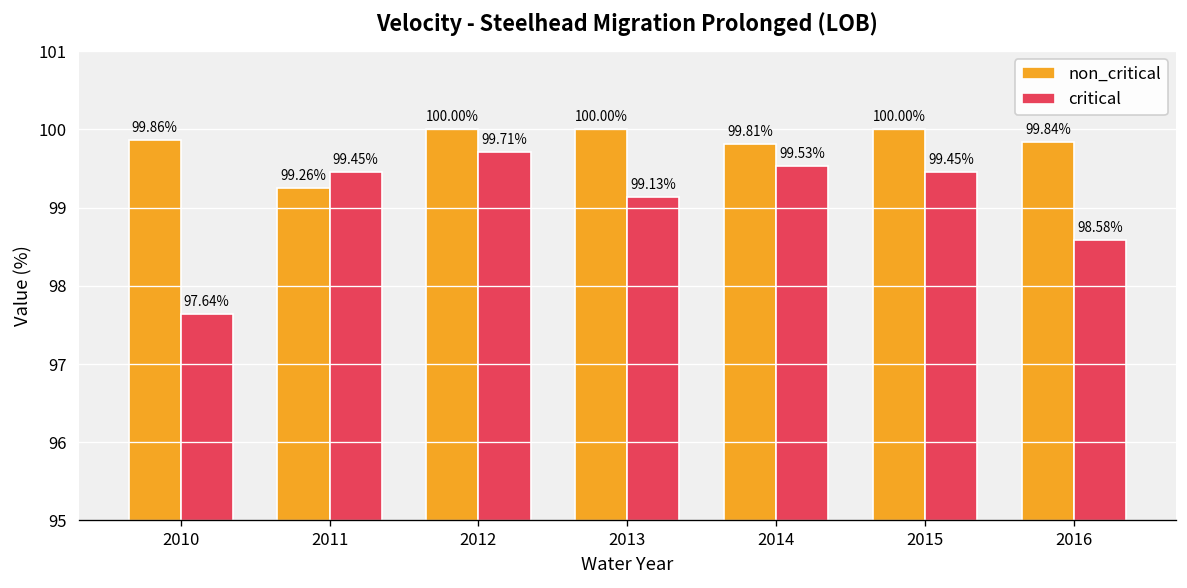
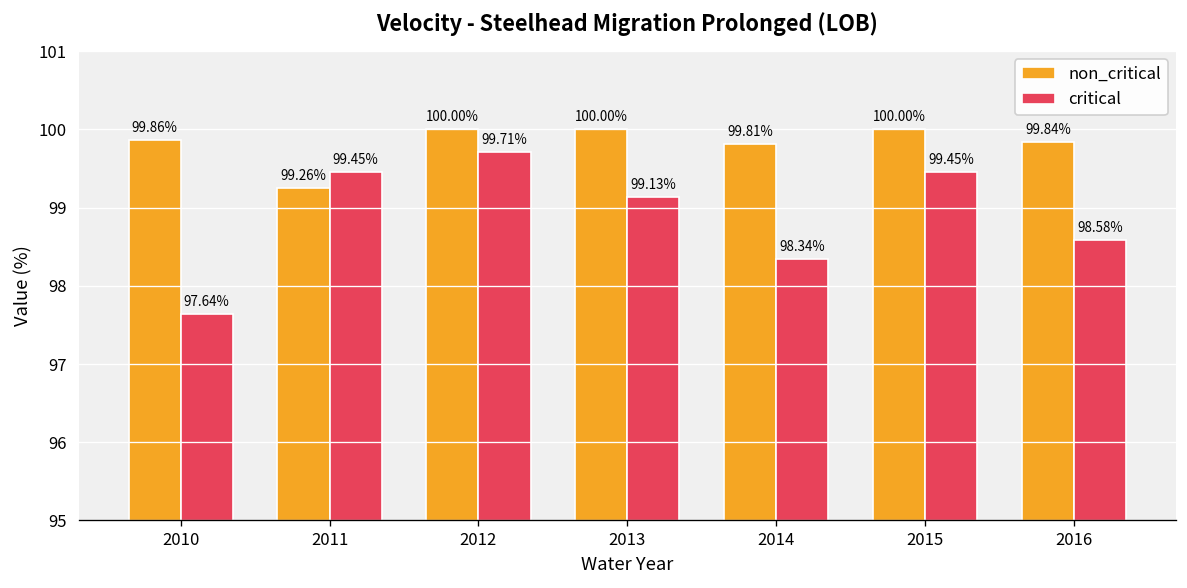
  {
    "non_critical": {
      "2010": "99.86%",
      "2011": "99.26%",
      "2012": "100.00%",
      "2013": "100.00%",
      "2014": "99.81%",
      "2015": "100.00%",
      "2016": "99.84%"
    },
    "critical": {
      "2010": "97.64%",
      "2011": "99.45%",
      "2012": "99.71%",
      "2013": "99.13%",
-     "2014": "99.53%",
+     "2014": "98.34%",
      "2015": "99.45%",
      "2016": "98.58%"
    }
  }
